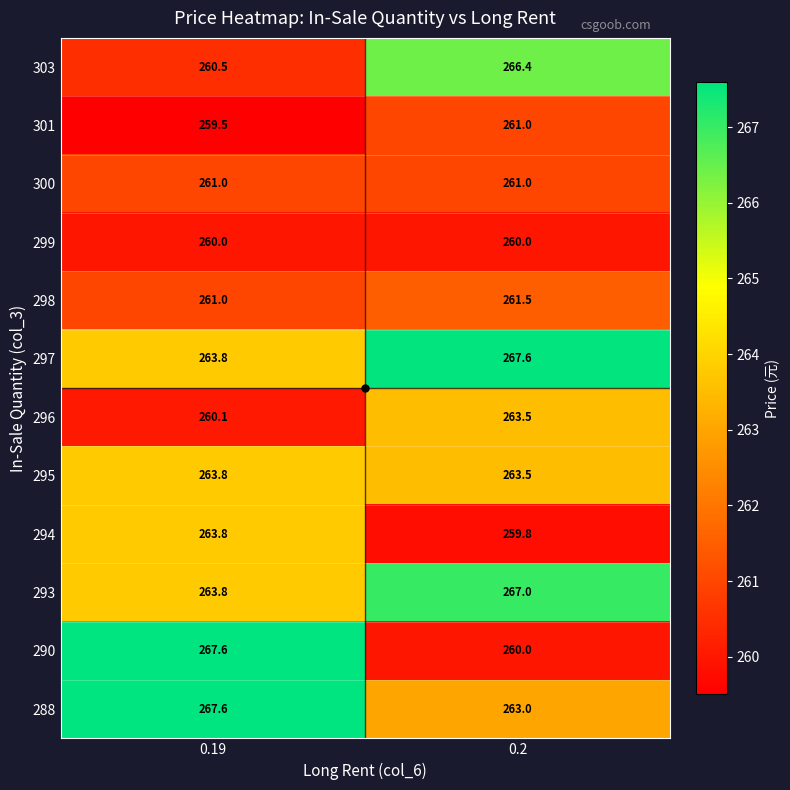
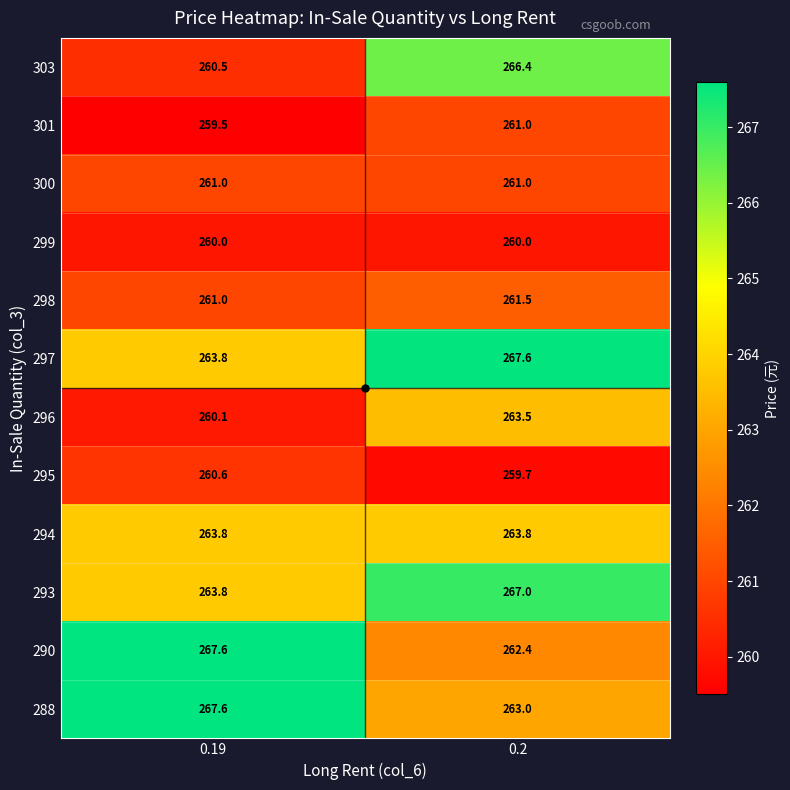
  {
    "303": {
      "0.19": 260.5,
      "0.2": 266.4
    },
    "301": {
      "0.19": 259.5,
      "0.2": 261.0
    },
    "300": {
      "0.19": 261.0,
      "0.2": 261.0
    },
    "299": {
      "0.19": 260.0,
      "0.2": 260.0
    },
    "298": {
      "0.19": 261.0,
      "0.2": 261.5
    },
    "297": {
      "0.19": 263.8,
      "0.2": 267.6
    },
    "296": {
      "0.19": 260.1,
      "0.2": 263.5
    },
    "295": {
-     "0.19": 263.8,
-     "0.2": 263.5
+     "0.19": 260.6,
+     "0.2": 259.7
    },
    "294": {
      "0.19": 263.8,
-     "0.2": 259.8
+     "0.2": 263.8
    },
    "293": {
      "0.19": 263.8,
      "0.2": 267.0
    },
    "290": {
      "0.19": 267.6,
-     "0.2": 260.0
+     "0.2": 262.4
    },
    "288": {
      "0.19": 267.6,
      "0.2": 263.0
    }
  }
